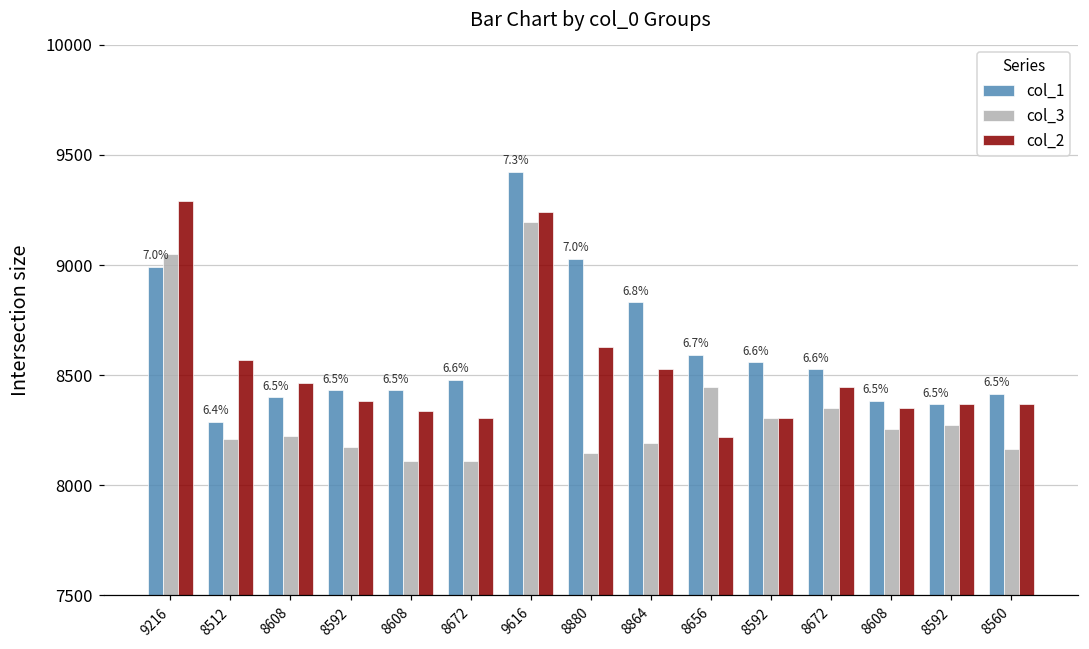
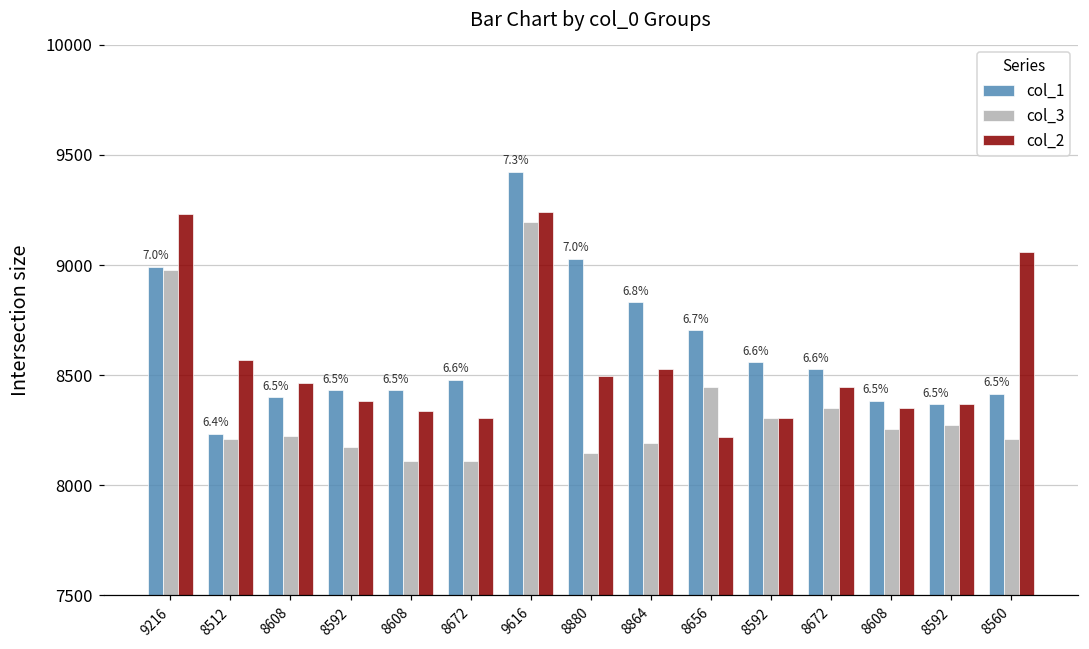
  {
    "col_1": {
-     "8512": 8290,
-     "8656": 8590
+     "8512": 8230,
+     "8656": 8700
    },
    "col_3": {
-     "9216": 9050,
+     "9216": 8980,
      "8512": 8210,
      "9616": 9200,
      "8880": 8150,
      "8864": 8190,
      "8656": 8450,
-     "8560": 8170
+     "8560": 8210
    },
    "col_2": {
-     "9216": 9290,
+     "9216": 9230,
      "8512": 8570,
      "9616": 9240,
-     "8880": 8630,
+     "8880": 8500,
      "8864": 8530,
      "8656": 8220,
-     "8560": 8370
+     "8560": 9060
    }
  }
